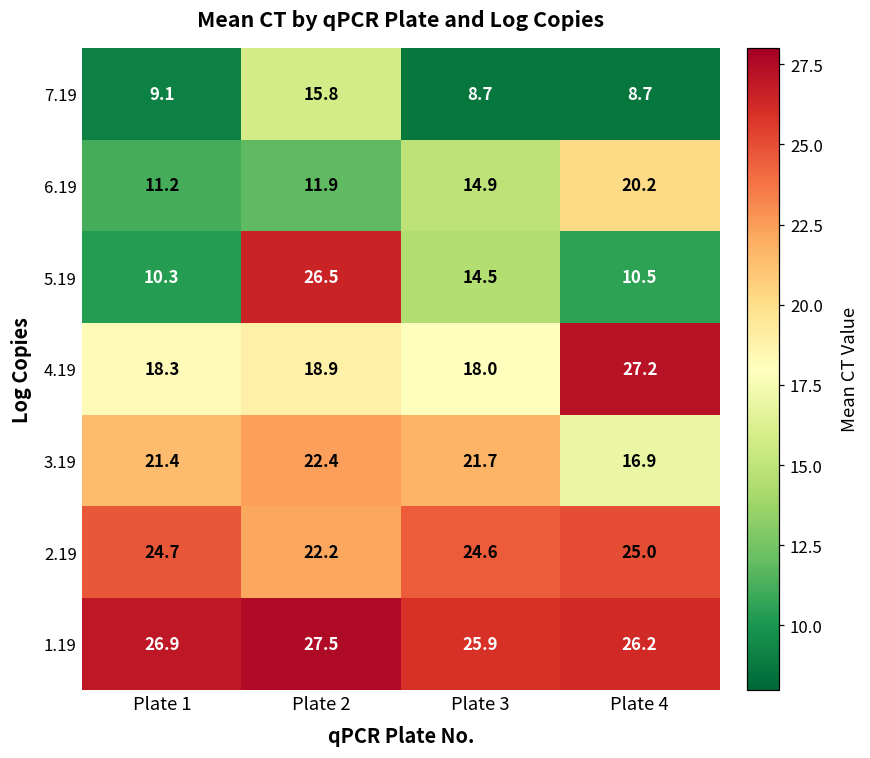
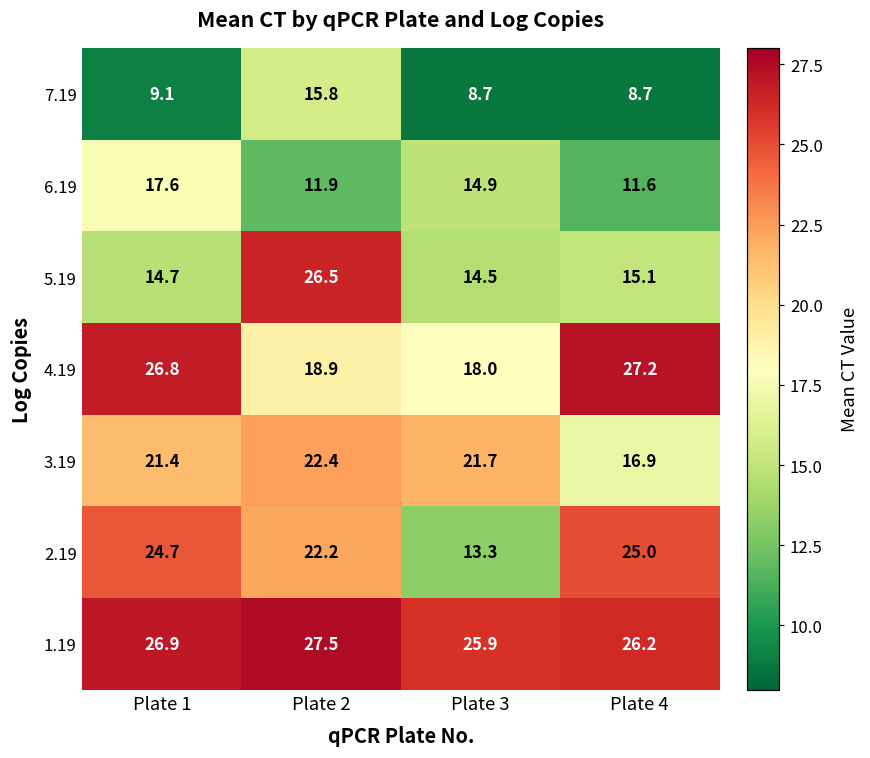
  {
    "7.19": {
      "Plate 1": 9.1,
      "Plate 2": 15.8,
      "Plate 3": 8.7,
      "Plate 4": 8.7
    },
    "6.19": {
-     "Plate 1": 11.2,
+     "Plate 1": 17.6,
      "Plate 2": 11.9,
      "Plate 3": 14.9,
-     "Plate 4": 20.2
+     "Plate 4": 11.6
    },
    "5.19": {
-     "Plate 1": 10.3,
+     "Plate 1": 14.7,
      "Plate 2": 26.5,
      "Plate 3": 14.5,
-     "Plate 4": 10.5
+     "Plate 4": 15.1
    },
    "4.19": {
-     "Plate 1": 18.3,
+     "Plate 1": 26.8,
      "Plate 2": 18.9,
      "Plate 3": 18.0,
      "Plate 4": 27.2
    },
    "3.19": {
      "Plate 1": 21.4,
      "Plate 2": 22.4,
      "Plate 3": 21.7,
      "Plate 4": 16.9
    },
    "2.19": {
      "Plate 1": 24.7,
      "Plate 2": 22.2,
-     "Plate 3": 24.6,
+     "Plate 3": 13.3,
      "Plate 4": 25.0
    },
    "1.19": {
      "Plate 1": 26.9,
      "Plate 2": 27.5,
      "Plate 3": 25.9,
      "Plate 4": 26.2
    }
  }
